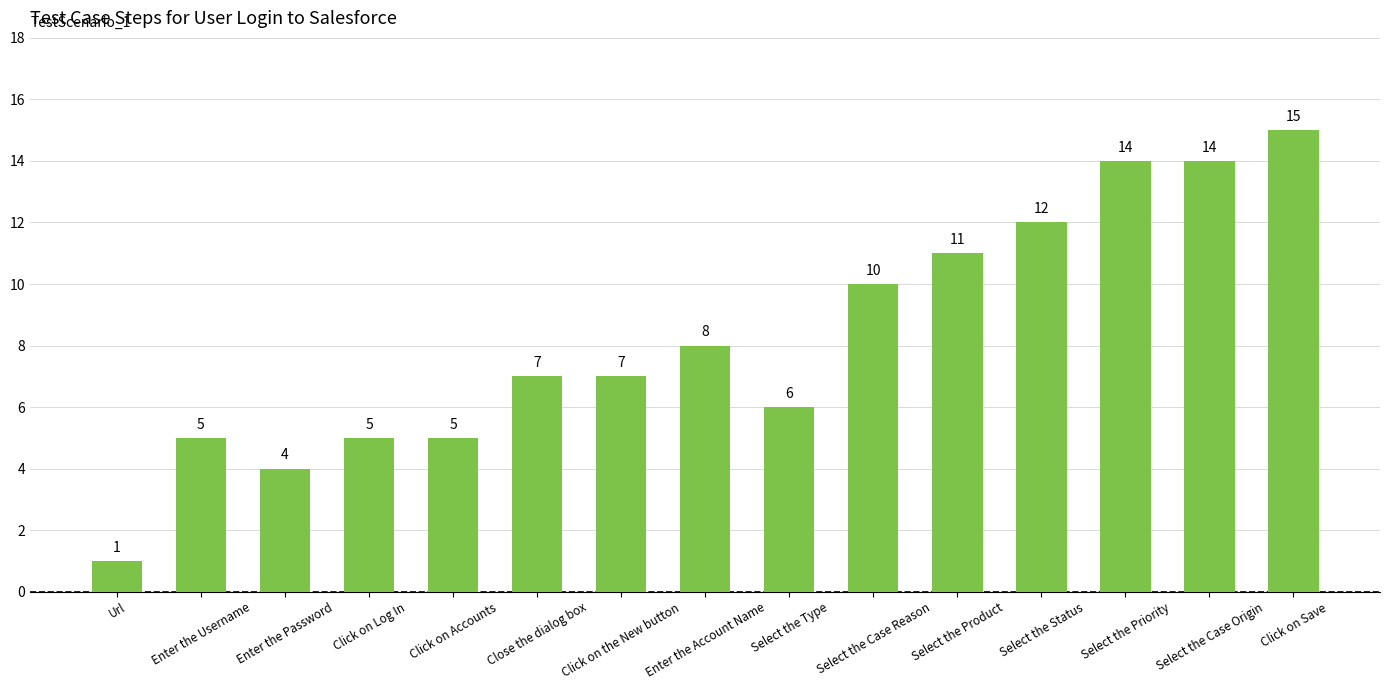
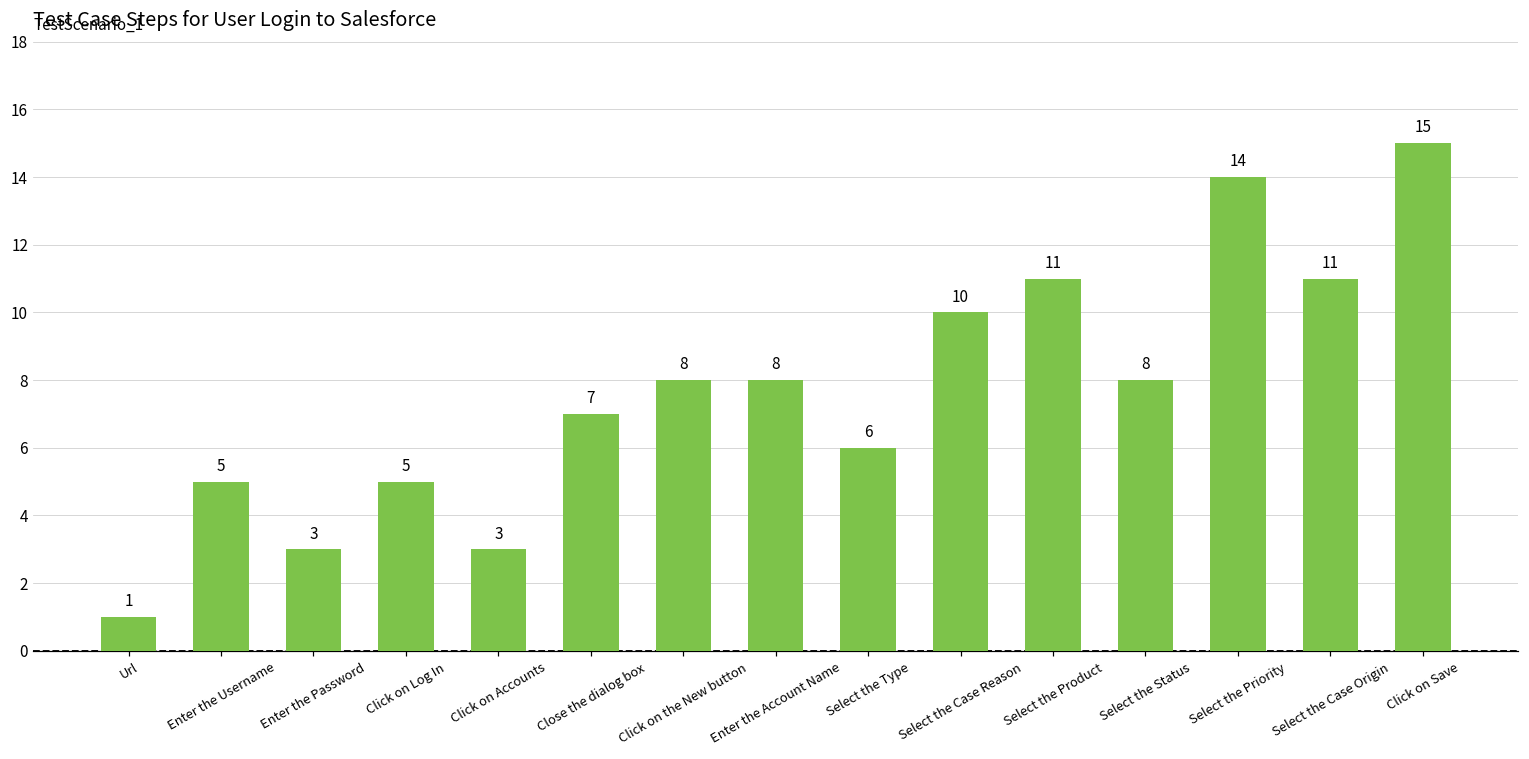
  {
    "Url": 1,
    "Enter the Username": 5,
-   "Enter the Password": 4,
+   "Enter the Password": 3,
    "Click on Log In": 5,
-   "Click on Accounts": 5,
+   "Click on Accounts": 3,
    "Close the dialog box": 7,
-   "Click on the New button": 7,
+   "Click on the New button": 8,
    "Enter the Account Name": 8,
    "Select the Type": 6,
    "Select the Case Reason": 10,
    "Select the Product": 11,
-   "Select the Status": 12,
+   "Select the Status": 8,
    "Select the Priority": 14,
-   "Select the Case Origin": 14,
+   "Select the Case Origin": 11,
    "Click on Save": 15
  }
